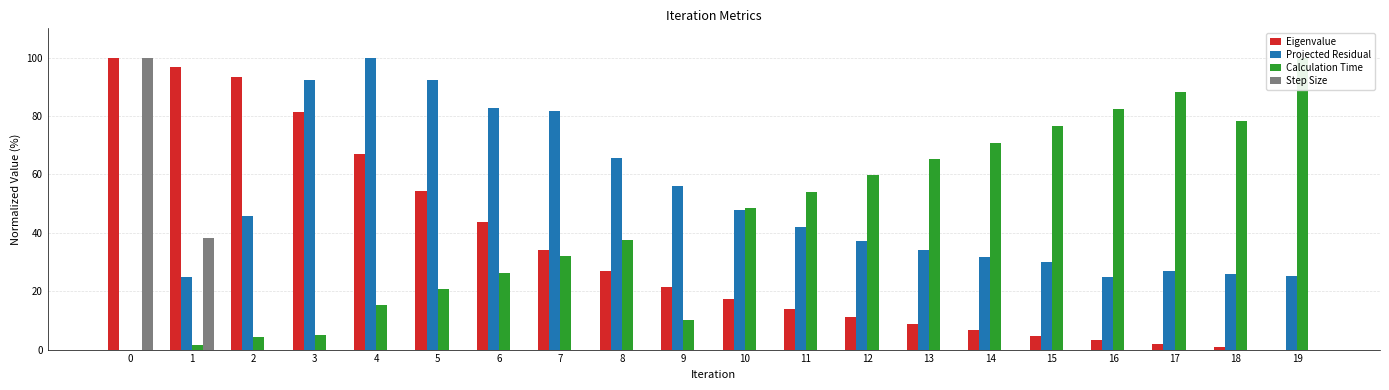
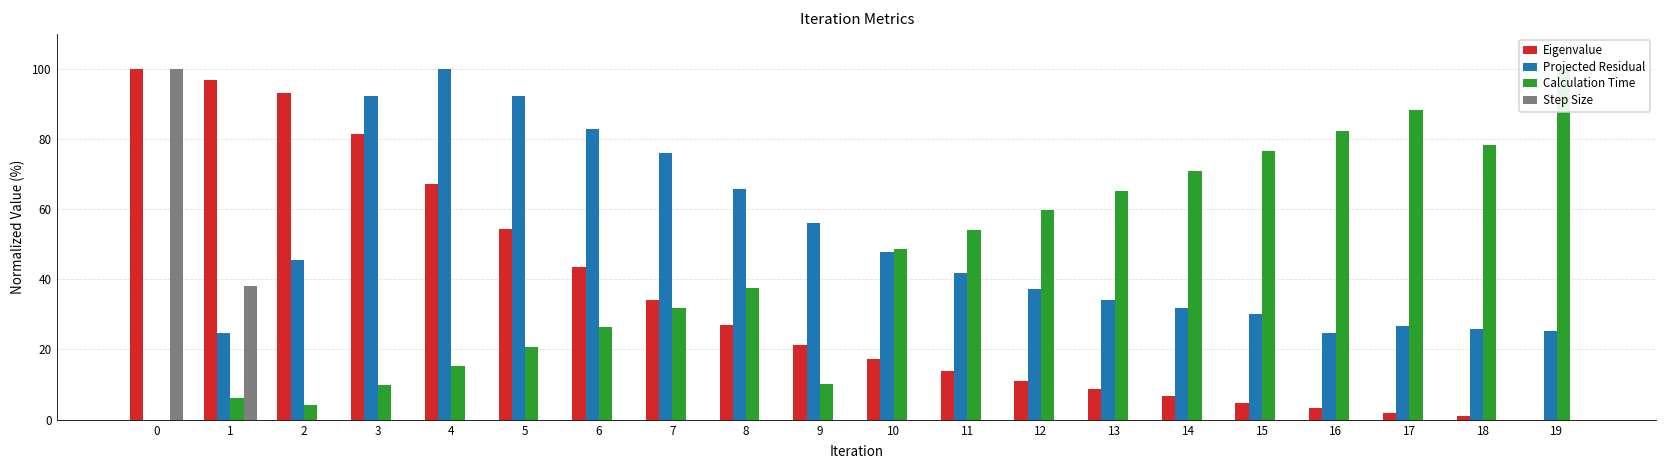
  {
    "Eigenvalue": {
      "0": 100,
      "1": 97,
      "2": 93,
      "3": 81,
      "4": 67,
      "5": 54,
      "6": 44,
      "7": 34,
      "8": 27,
      "9": 21,
      "10": 17,
      "11": 14,
      "12": 11,
      "13": 9,
      "14": 7,
      "15": 5,
      "16": 3,
      "17": 2,
      "18": 1,
      "19": 0
    },
    "Projected Residual": {
      "0": 0,
      "1": 25,
      "2": 46,
      "3": 92,
      "4": 100,
      "5": 92,
      "6": 83,
-     "7": 82,
+     "7": 76,
      "8": 66,
      "9": 56,
      "10": 48,
      "11": 42,
      "12": 37,
      "13": 34,
      "14": 32,
      "15": 30,
      "16": 25,
      "17": 27,
      "18": 26,
      "19": 25
    },
    "Calculation Time": {
      "0": 0,
-     "1": 2,
+     "1": 6,
      "2": 4,
-     "3": 5,
+     "3": 10,
      "4": 15,
      "5": 21,
      "6": 26,
      "7": 32,
      "8": 37,
      "9": 10,
      "10": 49,
      "11": 54,
      "12": 60,
      "13": 65,
      "14": 71,
      "15": 77,
      "16": 82,
      "17": 88,
      "18": 78
    },
    "Step Size": {
      "0": 100,
      "1": 38,
      "2": 0,
      "3": 0,
      "4": 0,
      "5": 0,
      "6": 0,
      "7": 0,
      "8": 0,
      "9": 0,
      "10": 0,
      "11": 0,
      "12": 0,
      "13": 0,
      "14": 0,
      "15": 0,
      "16": 0,
      "17": 0,
      "18": 0,
      "19": 0
    }
  }
